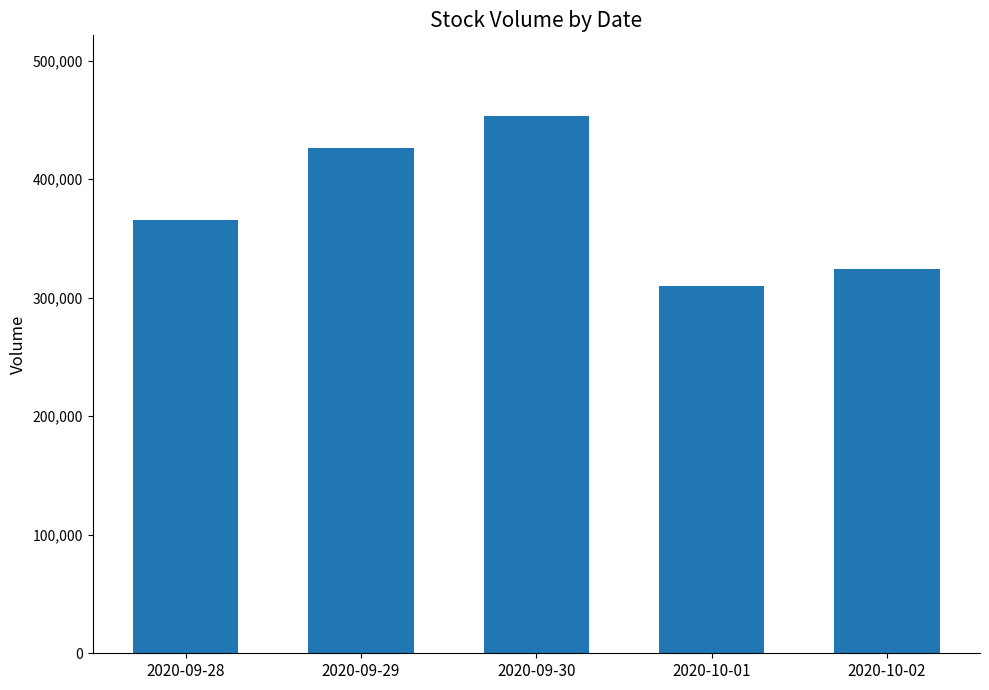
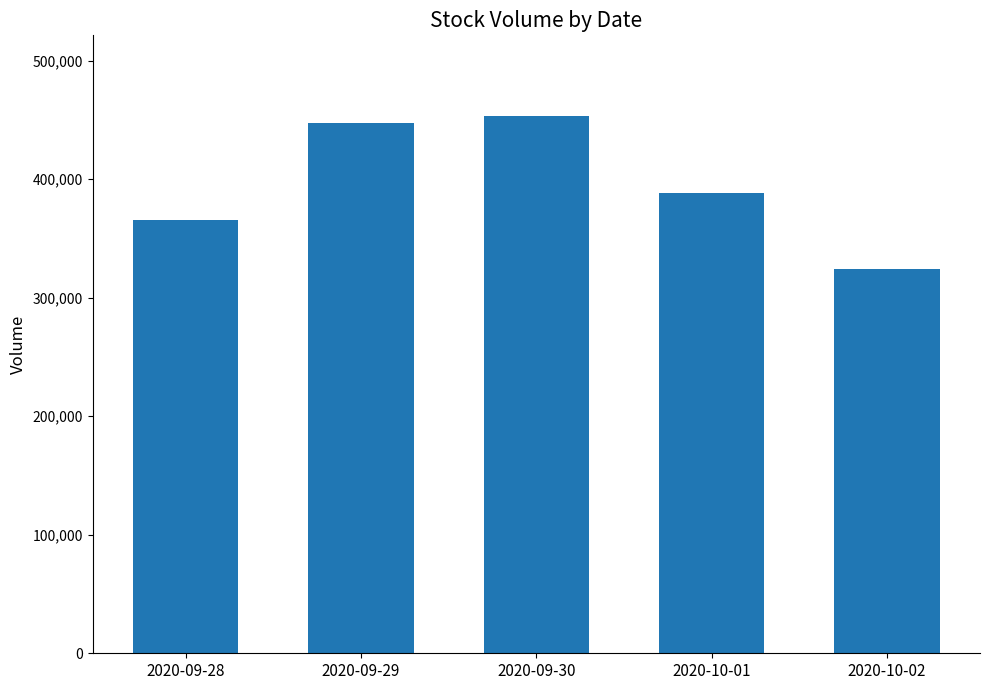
  {
    "2020-09-28": "366,000",
-   "2020-09-29": "426,000",
+   "2020-09-29": "447,000",
    "2020-09-30": "453,000",
-   "2020-10-01": "310,000",
+   "2020-10-01": "388,000",
    "2020-10-02": "324,000"
  }
